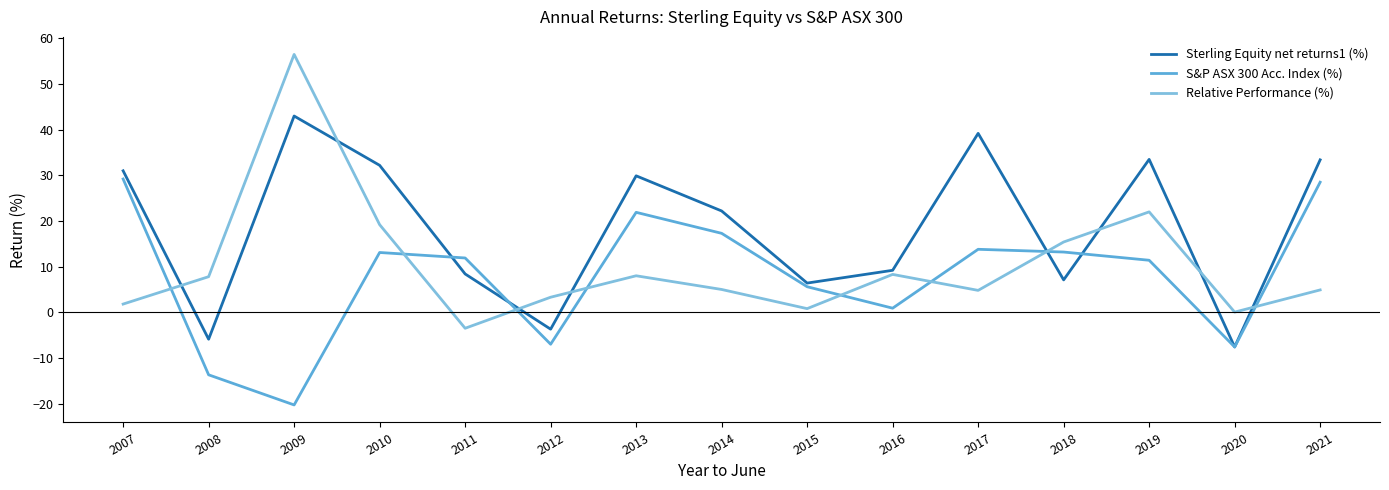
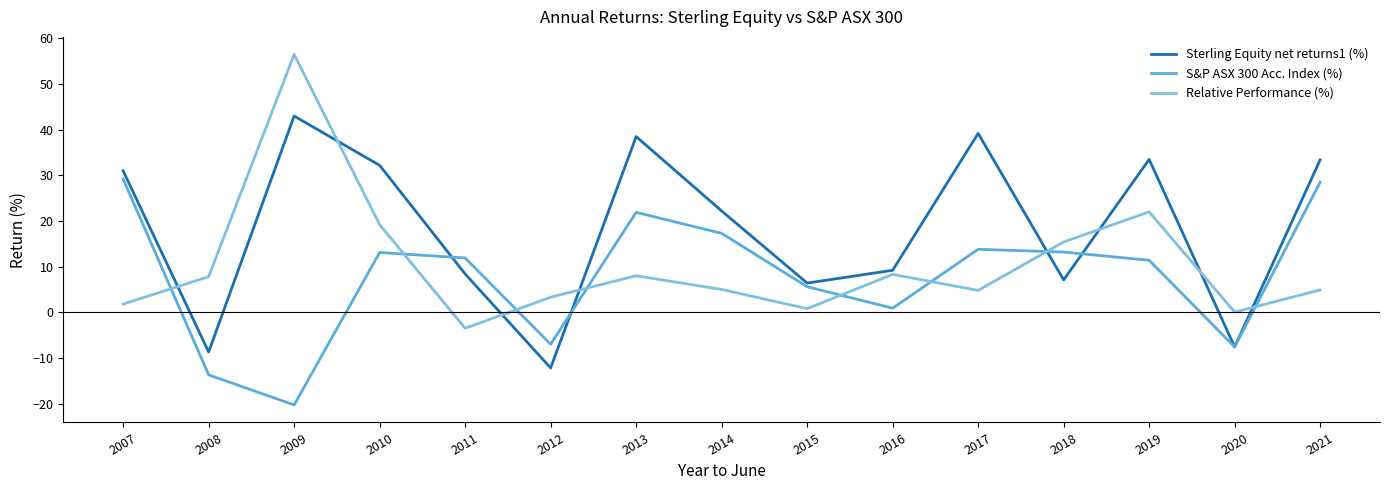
  {
    "Sterling Equity net returns1 (%)": {
      "2007": 31,
-     "2008": -6,
+     "2008": -9,
      "2009": 43,
      "2010": 32,
      "2011": 8,
-     "2012": -4,
-     "2013": 30,
+     "2012": -12,
+     "2013": 39,
      "2014": 22,
      "2015": 6,
      "2016": 9,
      "2017": 39,
      "2018": 7,
      "2019": 34,
      "2021": 33
    }
  }
